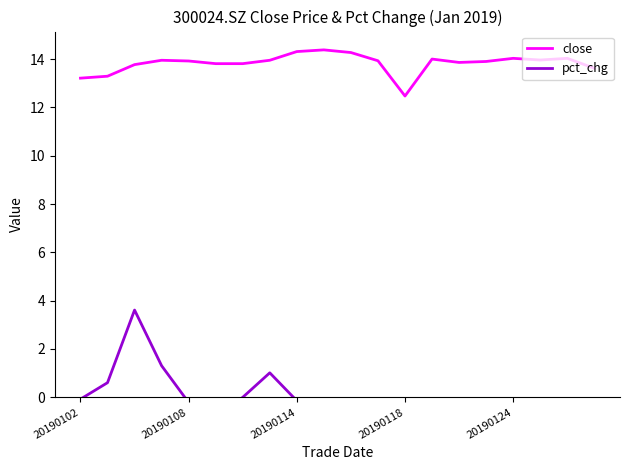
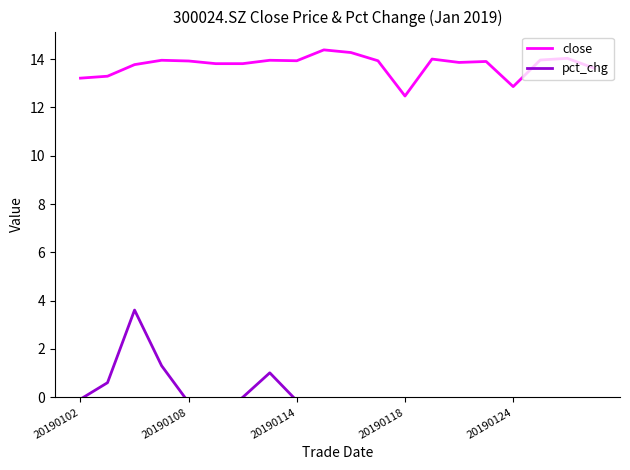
  {
    "close": {
      "20190102": 13.2,
      "20190108": 13.9,
-     "20190114": 14.3,
+     "20190114": 13.9,
      "20190118": 12.5,
-     "20190124": 14.0
+     "20190124": 12.9
    },
    "pct_chg": {
      "20190102": -0.1
    }
  }
